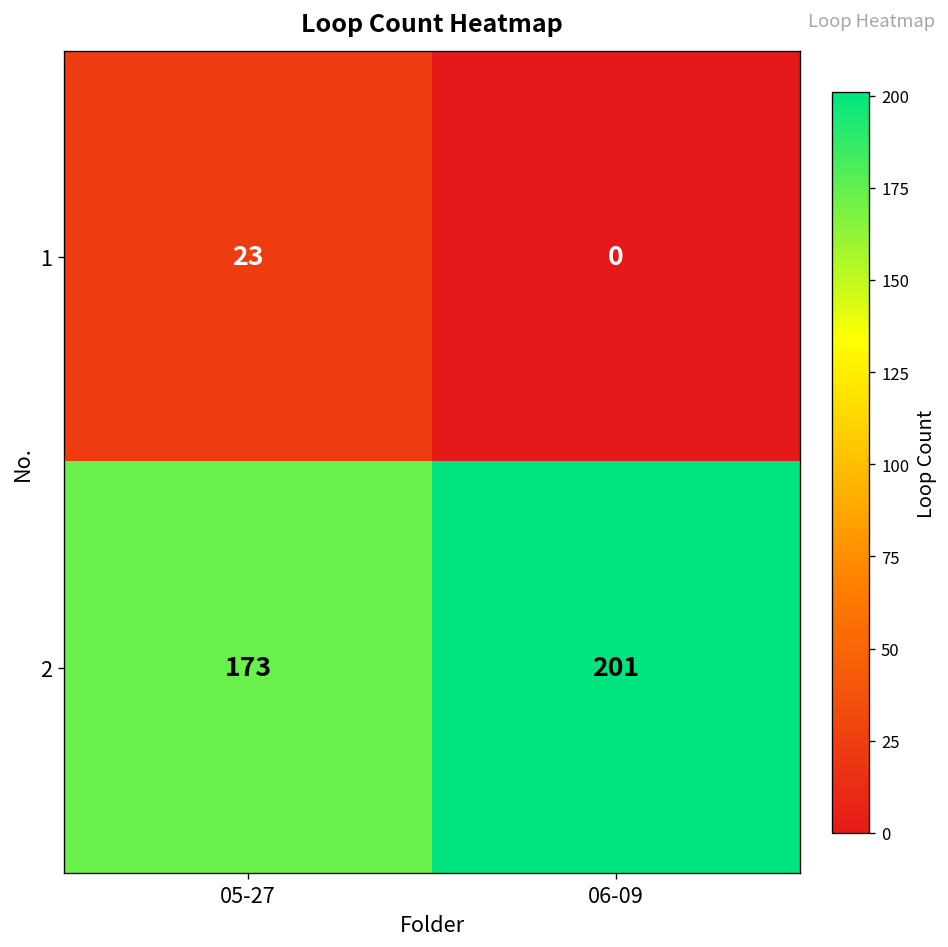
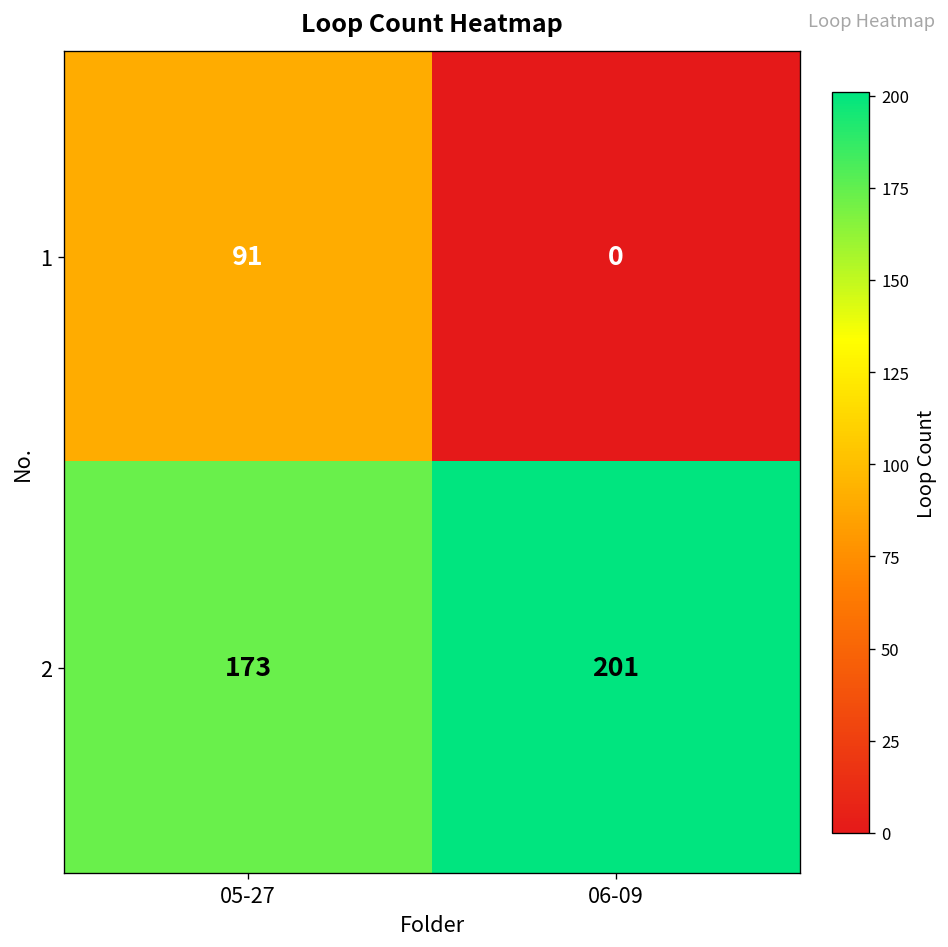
  {
    "1": {
-     "05-27": 23,
+     "05-27": 91,
      "06-09": 0
    },
    "2": {
      "05-27": 173,
      "06-09": 201
    }
  }
